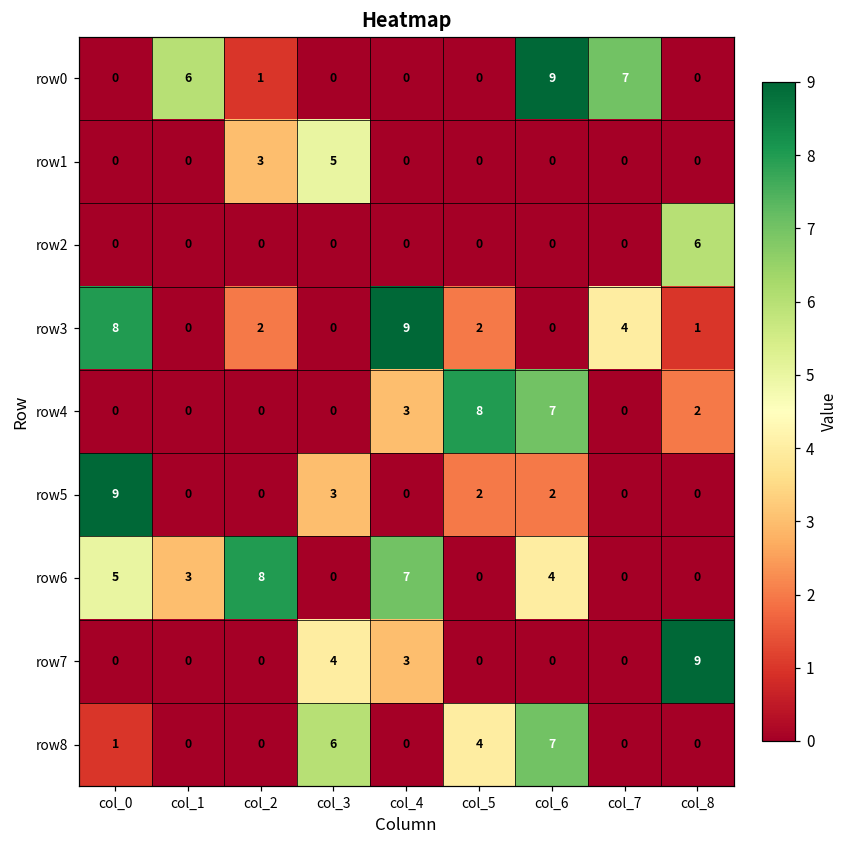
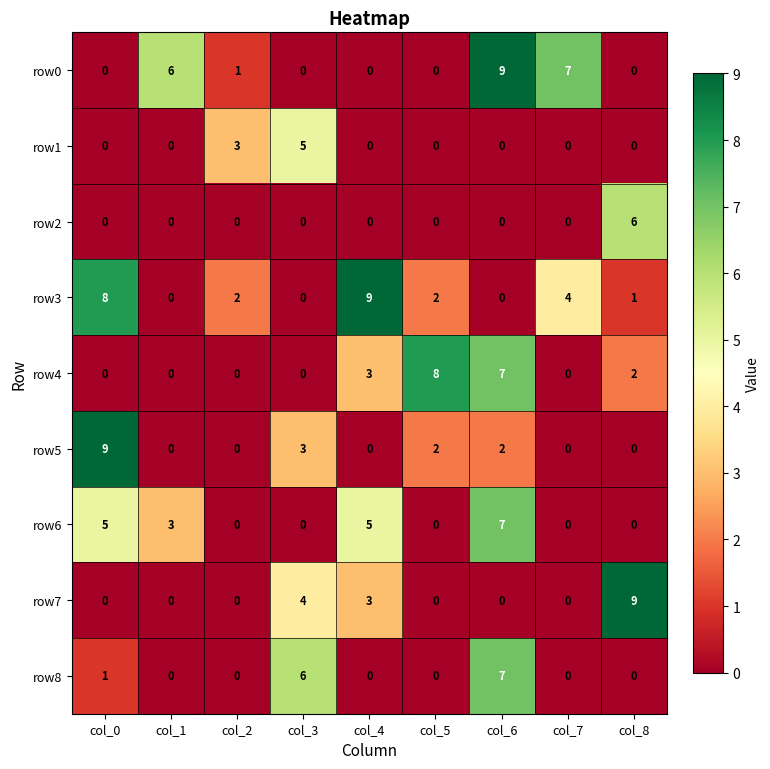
  {
    "row0": {
      "col_0": 0,
      "col_1": 6,
      "col_2": 1,
      "col_3": 0,
      "col_4": 0,
      "col_5": 0,
      "col_6": 9,
      "col_7": 7,
      "col_8": 0
    },
    "row1": {
      "col_0": 0,
      "col_1": 0,
      "col_2": 3,
      "col_3": 5,
      "col_4": 0,
      "col_5": 0,
      "col_6": 0,
      "col_7": 0,
      "col_8": 0
    },
    "row2": {
      "col_0": 0,
      "col_1": 0,
      "col_2": 0,
      "col_3": 0,
      "col_4": 0,
      "col_5": 0,
      "col_6": 0,
      "col_7": 0,
      "col_8": 6
    },
    "row3": {
      "col_0": 8,
      "col_1": 0,
      "col_2": 2,
      "col_3": 0,
      "col_4": 9,
      "col_5": 2,
      "col_6": 0,
      "col_7": 4,
      "col_8": 1
    },
    "row4": {
      "col_0": 0,
      "col_1": 0,
      "col_2": 0,
      "col_3": 0,
      "col_4": 3,
      "col_5": 8,
      "col_6": 7,
      "col_7": 0,
      "col_8": 2
    },
    "row5": {
      "col_0": 9,
      "col_1": 0,
      "col_2": 0,
      "col_3": 3,
      "col_4": 0,
      "col_5": 2,
      "col_6": 2,
      "col_7": 0,
      "col_8": 0
    },
    "row6": {
      "col_0": 5,
      "col_1": 3,
-     "col_2": 8,
+     "col_2": 0,
      "col_3": 0,
-     "col_4": 7,
+     "col_4": 5,
      "col_5": 0,
-     "col_6": 4,
+     "col_6": 7,
      "col_7": 0,
      "col_8": 0
    },
    "row7": {
      "col_0": 0,
      "col_1": 0,
      "col_2": 0,
      "col_3": 4,
      "col_4": 3,
      "col_5": 0,
      "col_6": 0,
      "col_7": 0,
      "col_8": 9
    },
    "row8": {
      "col_0": 1,
      "col_1": 0,
      "col_2": 0,
      "col_3": 6,
      "col_4": 0,
-     "col_5": 4,
+     "col_5": 0,
      "col_6": 7,
      "col_7": 0,
      "col_8": 0
    }
  }
